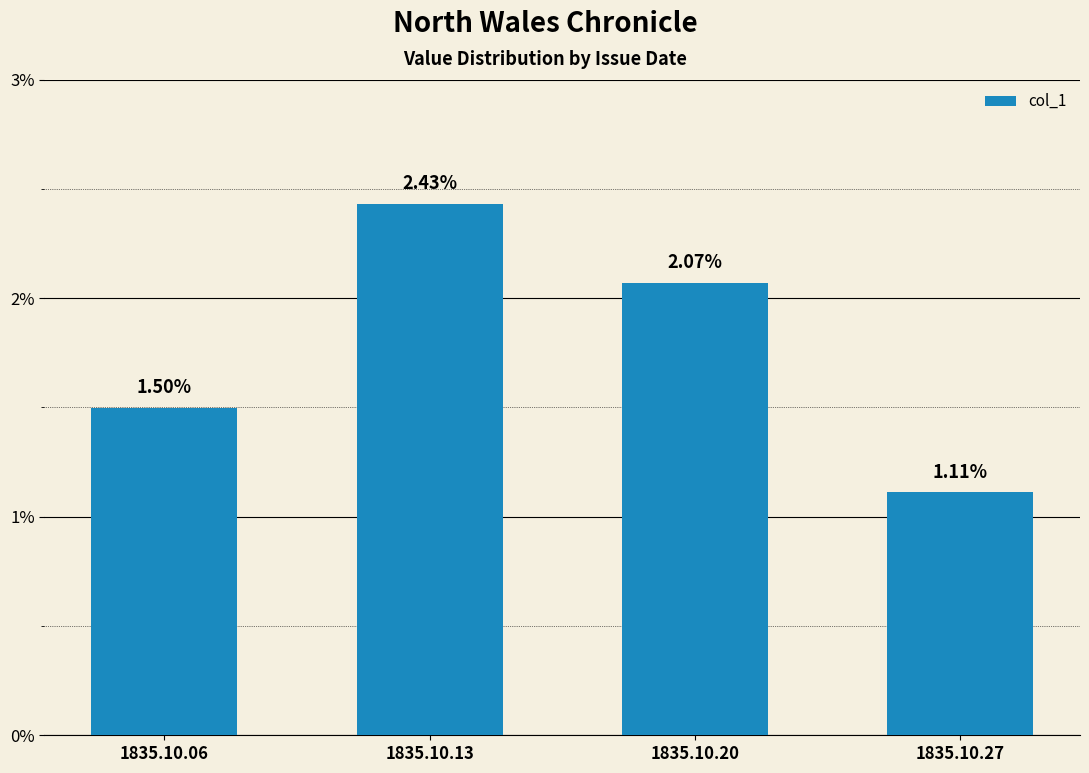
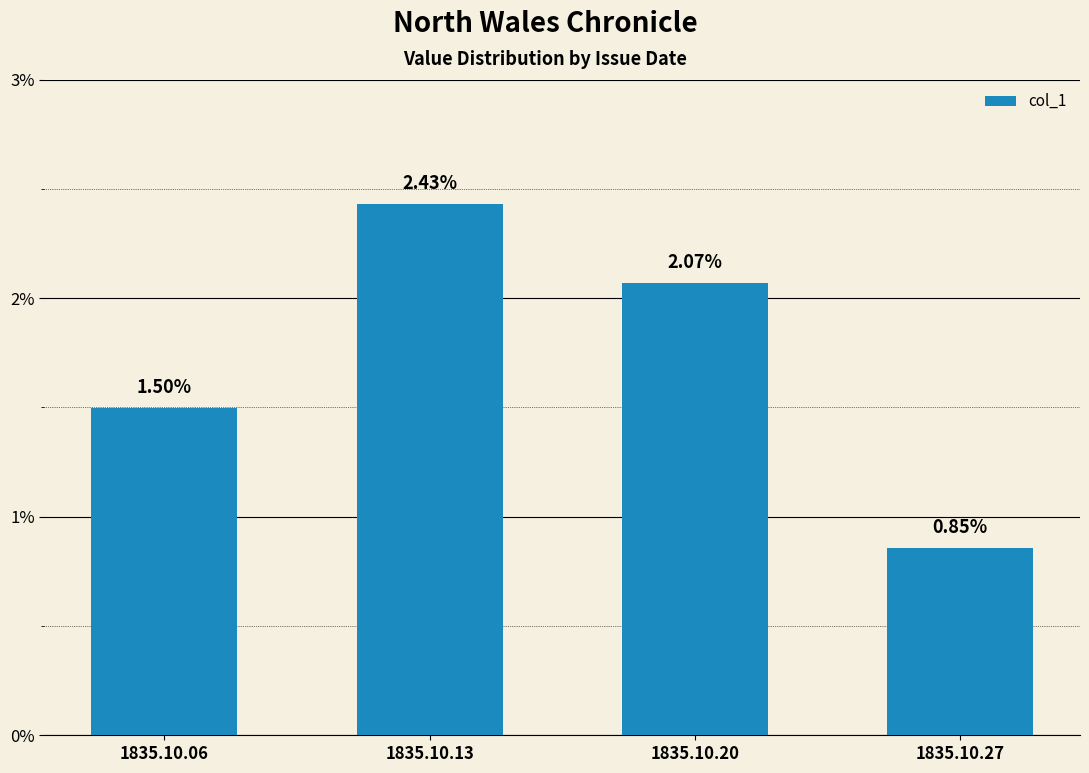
  {
    "1835.10.06": "1.50%",
    "1835.10.13": "2.43%",
    "1835.10.20": "2.07%",
-   "1835.10.27": "1.11%"
+   "1835.10.27": "0.85%"
  }
